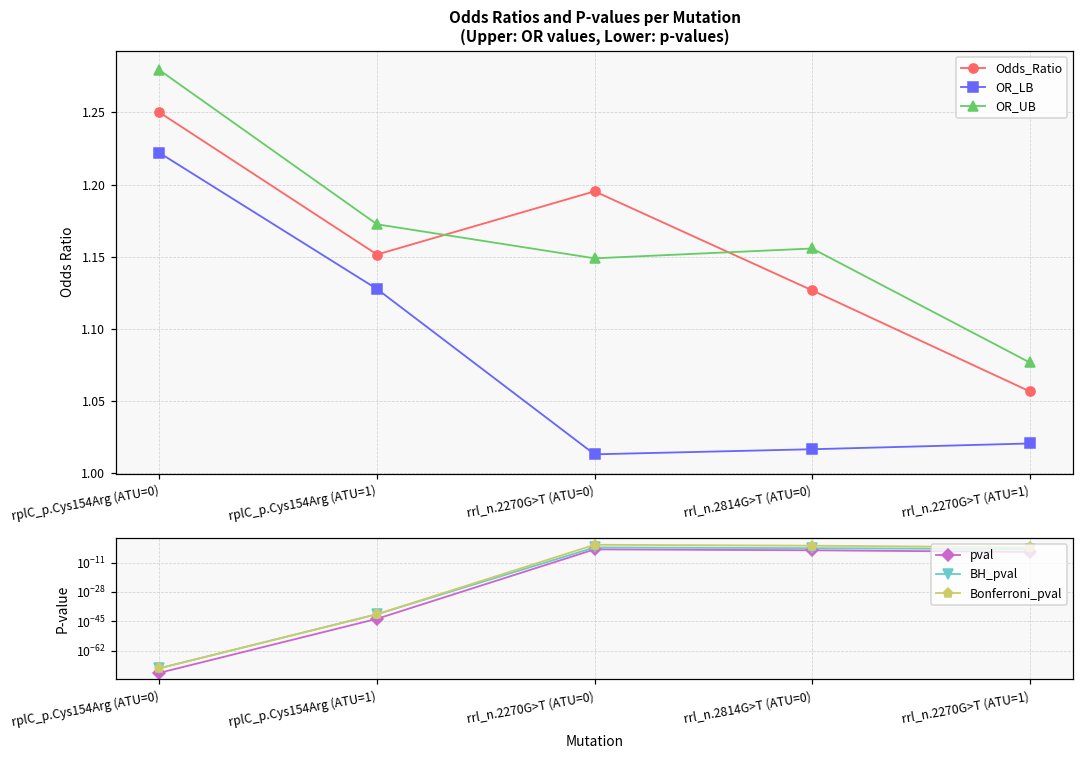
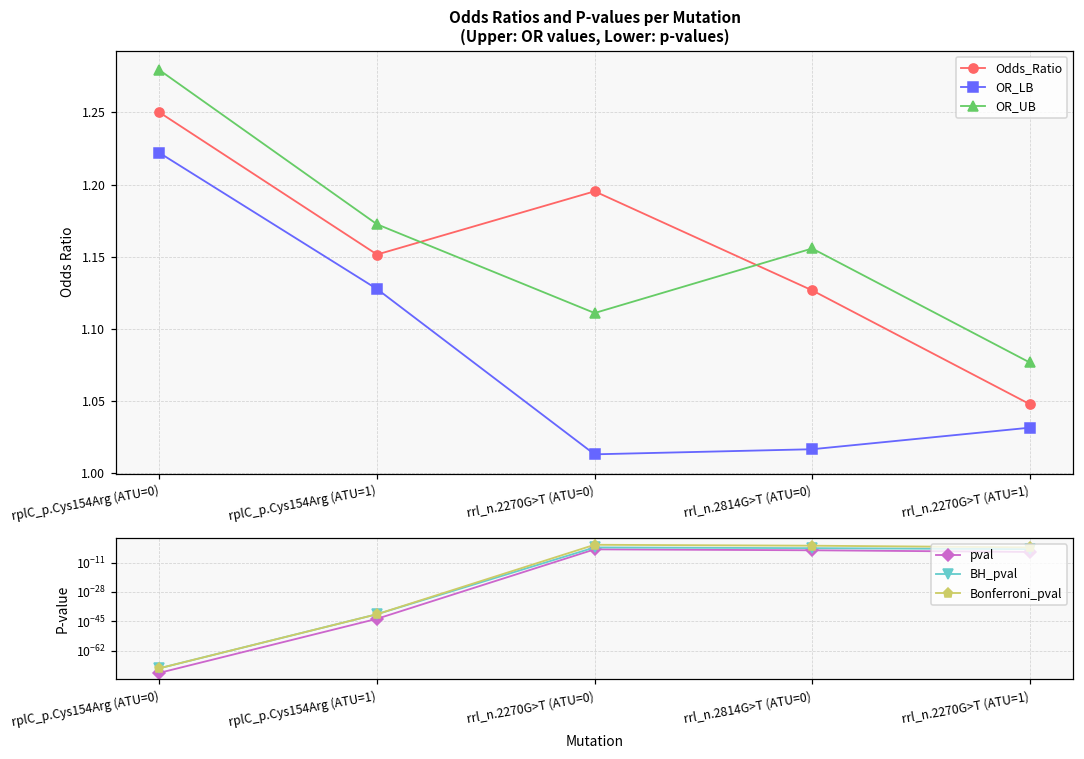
  {
    "Odds Ratios and P-values per Mutation (Upper: OR values, Lower: p-values)": {
      "Odds_Ratio": {
        "rplC_p.Cys154Arg (ATU=0)": 1.250,
        "rplC_p.Cys154Arg (ATU=1)": 1.152,
        "rrl_n.2270G>T (ATU=0)": 1.195,
        "rrl_n.2814G>T (ATU=0)": 1.127,
-       "rrl_n.2270G>T (ATU=1)": 1.057
+       "rrl_n.2270G>T (ATU=1)": 1.048
      },
      "OR_LB": {
        "rplC_p.Cys154Arg (ATU=0)": 1.222,
        "rplC_p.Cys154Arg (ATU=1)": 1.128,
        "rrl_n.2270G>T (ATU=0)": 1.013,
        "rrl_n.2814G>T (ATU=0)": 1.017,
-       "rrl_n.2270G>T (ATU=1)": 1.021
+       "rrl_n.2270G>T (ATU=1)": 1.032
      },
      "OR_UB": {
        "rplC_p.Cys154Arg (ATU=0)": 1.279,
        "rplC_p.Cys154Arg (ATU=1)": 1.173,
-       "rrl_n.2270G>T (ATU=0)": 1.149,
+       "rrl_n.2270G>T (ATU=0)": 1.111,
        "rrl_n.2814G>T (ATU=0)": 1.156,
        "rrl_n.2270G>T (ATU=1)": 1.077
      }
    }
  }
